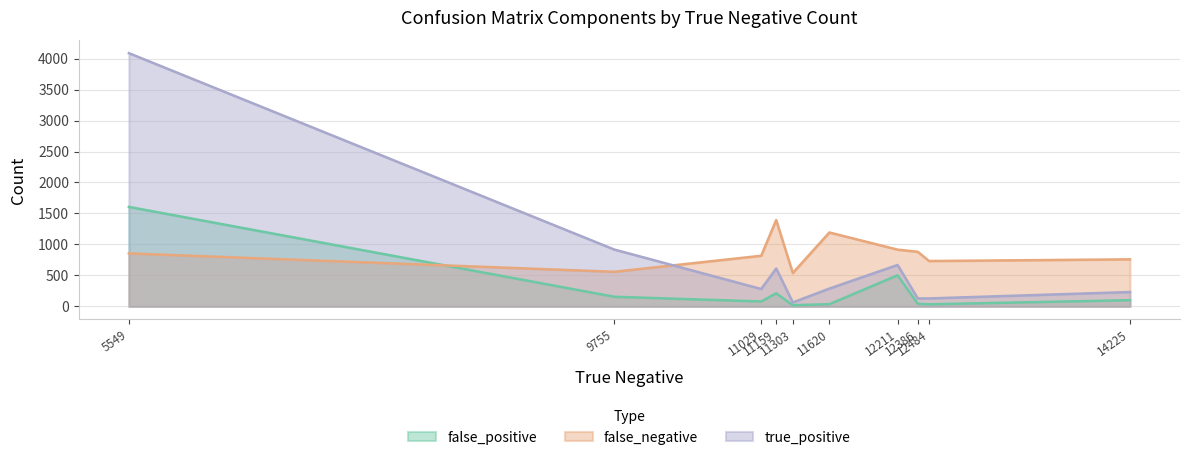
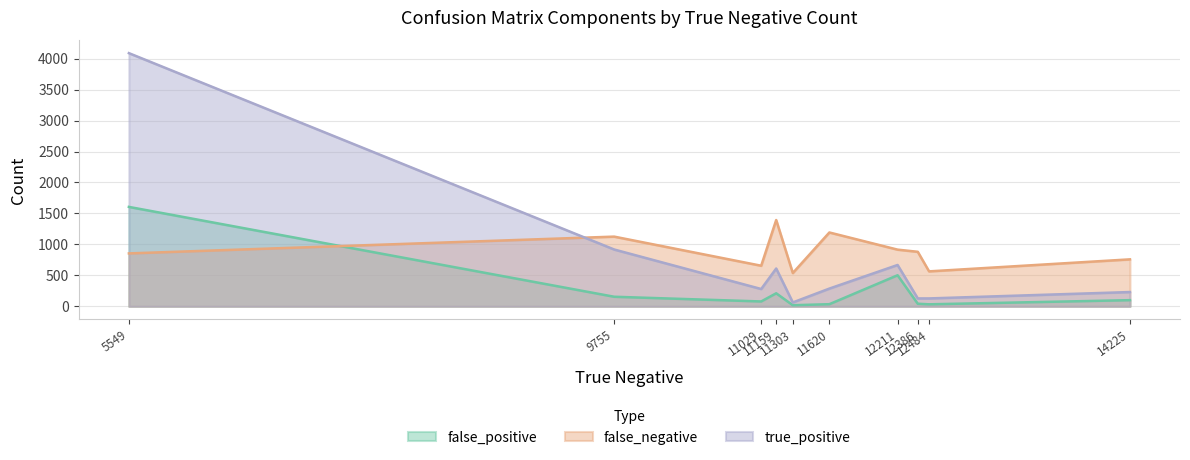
  {
    "false_negative": {
      "5549": 900,
-     "9755": 600,
-     "11029": 800,
+     "9755": 1100,
+     "11029": 700,
      "11159": 1400,
      "11303": 500,
      "11620": 1200,
      "12211": 900,
      "12386": 900,
-     "12484": 700,
+     "12484": 600,
      "14225": 800
    }
  }
